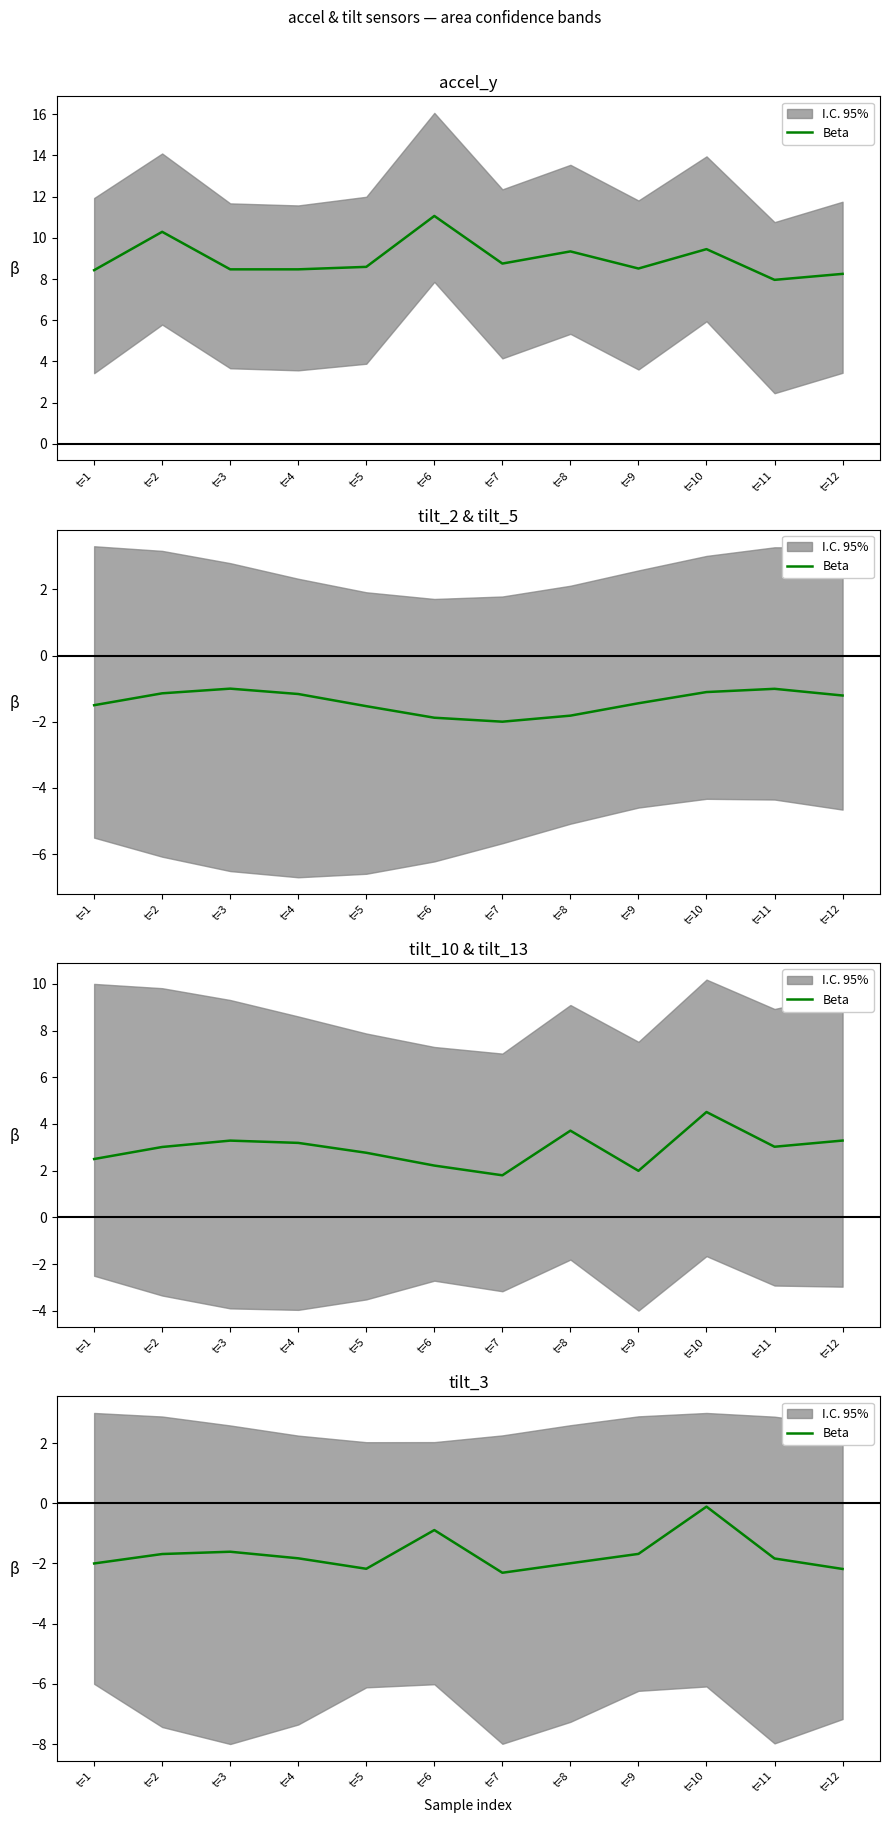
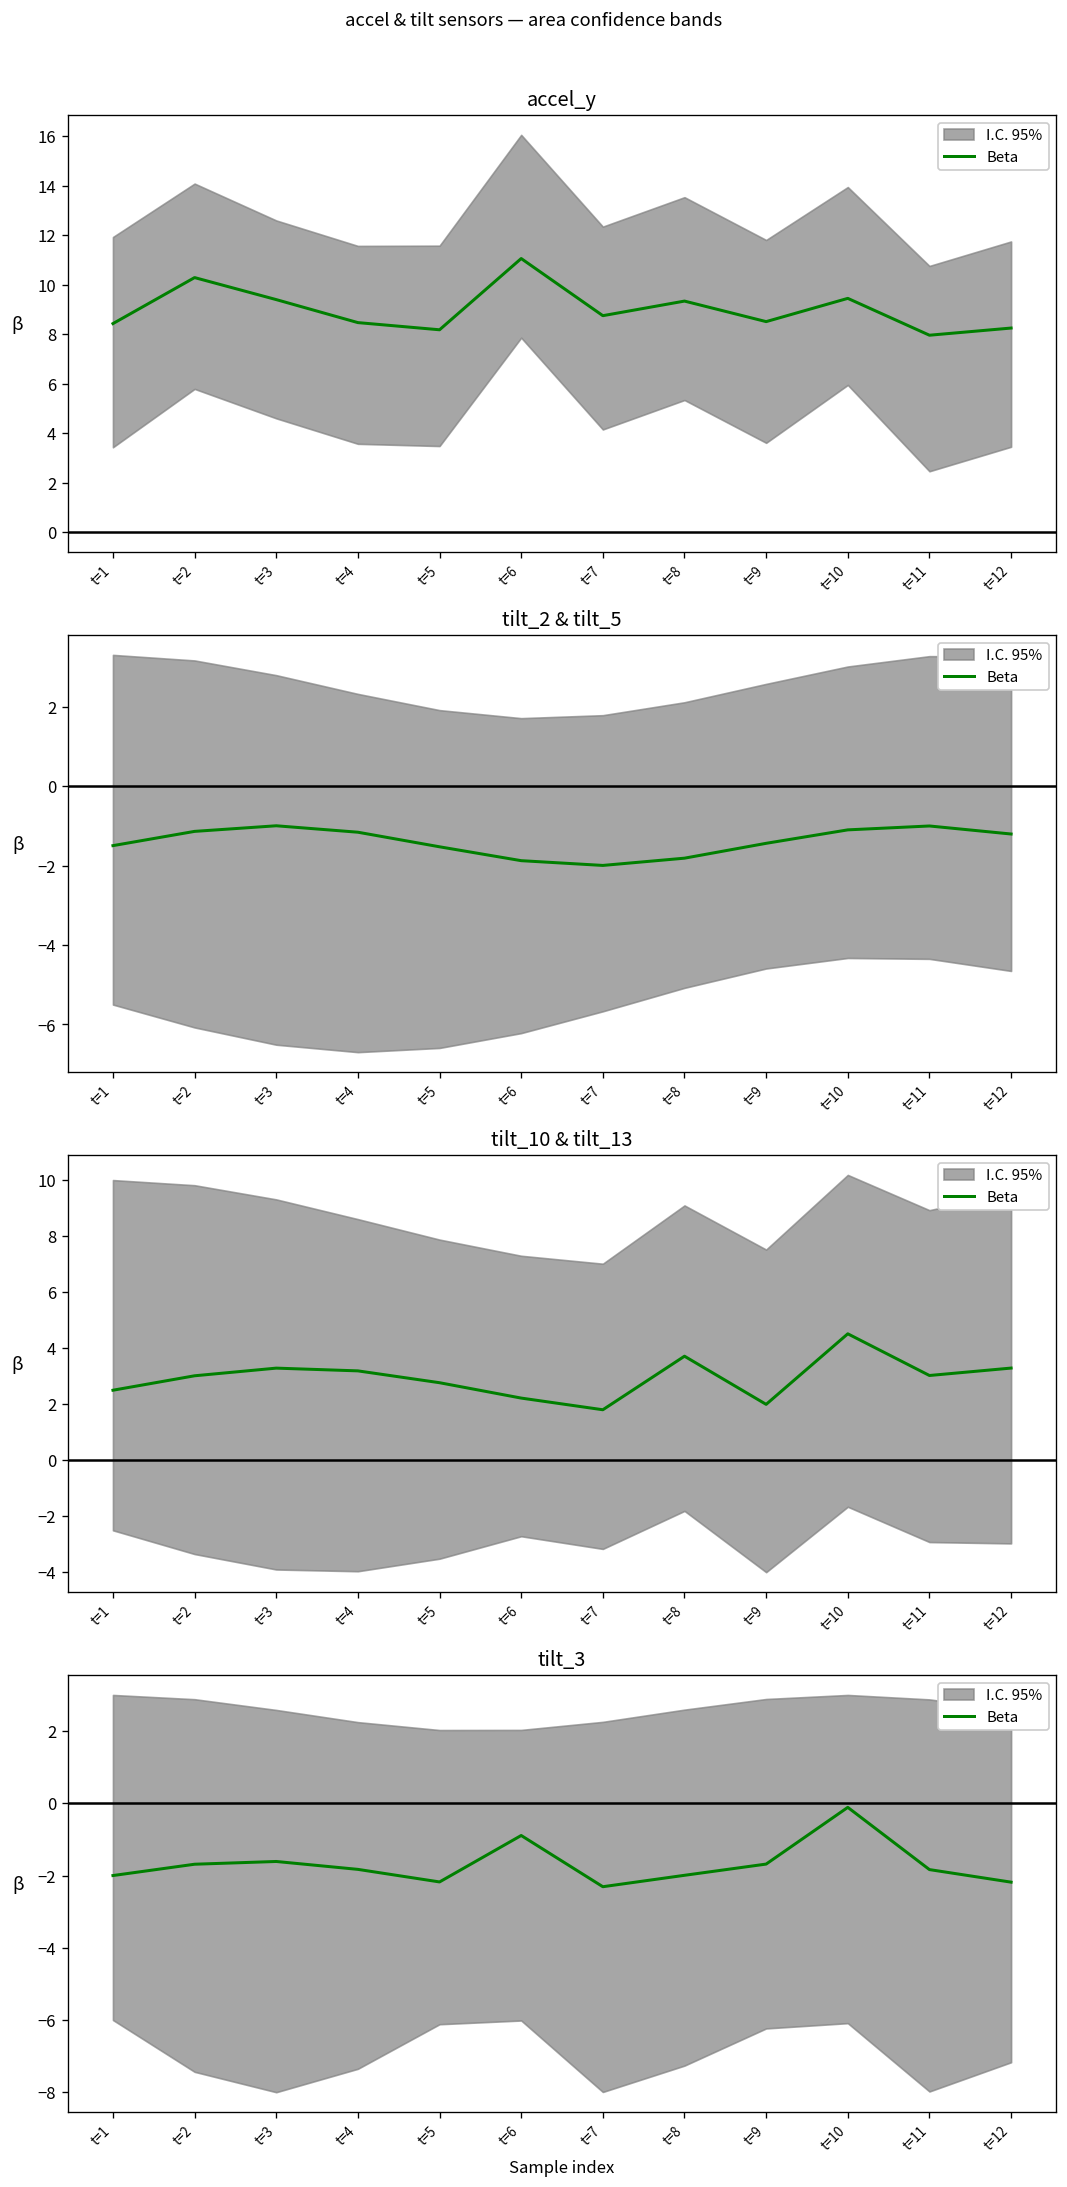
  {
    "accel_y": {
      "Beta": {
        "t=1": 8.4,
        "t=2": 10.3,
-       "t=3": 8.5,
+       "t=3": 9.4,
        "t=4": 8.5,
-       "t=5": 8.6,
+       "t=5": 8.2,
        "t=6": 11.1,
        "t=7": 8.8,
        "t=8": 9.3,
        "t=9": 8.5,
        "t=10": 9.5,
        "t=11": 8.0,
        "t=12": 8.3
      }
    },
    "tilt_2 & tilt_5": {
      "Beta": {
        "t=1": -1.5,
        "t=2": -1.1,
        "t=3": -1.0,
        "t=4": -1.2,
        "t=5": -1.5,
        "t=6": -1.9,
        "t=7": -2.0,
        "t=8": -1.8,
        "t=9": -1.4,
        "t=10": -1.1,
        "t=11": -1.0,
        "t=12": -1.2
      }
    },
    "tilt_10 & tilt_13": {
      "Beta": {
        "t=1": 2.5,
        "t=2": 3.0,
        "t=3": 3.3,
        "t=4": 3.2,
        "t=5": 2.8,
        "t=6": 2.2,
        "t=7": 1.8,
        "t=8": 3.7,
        "t=9": 2.0,
        "t=10": 4.5,
        "t=11": 3.0,
        "t=12": 3.3
      }
    },
    "tilt_3": {
      "Beta": {
        "t=1": -2.0,
        "t=2": -1.7,
        "t=3": -1.6,
        "t=4": -1.8,
        "t=5": -2.2,
        "t=6": -0.9,
        "t=7": -2.3,
        "t=8": -2.0,
        "t=9": -1.7,
        "t=10": -0.1,
        "t=11": -1.8,
        "t=12": -2.2
      }
    }
  }
